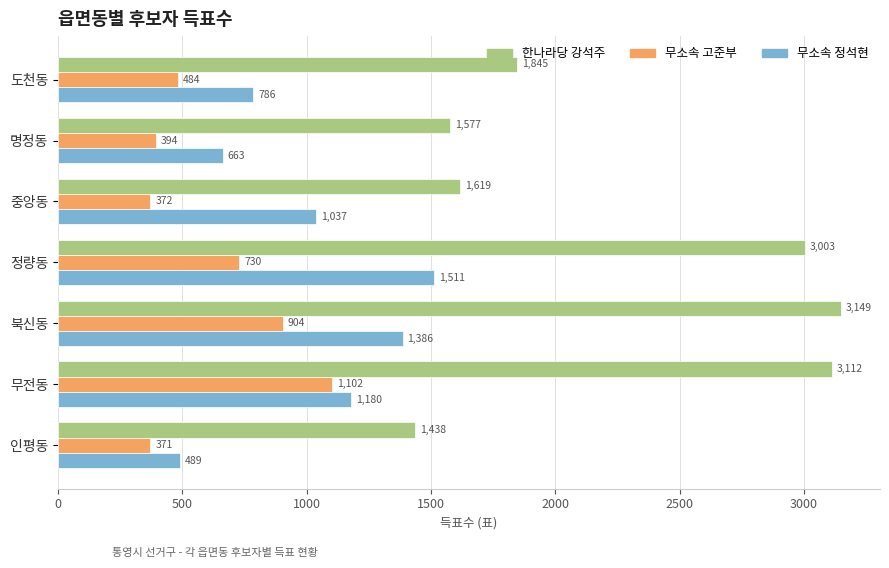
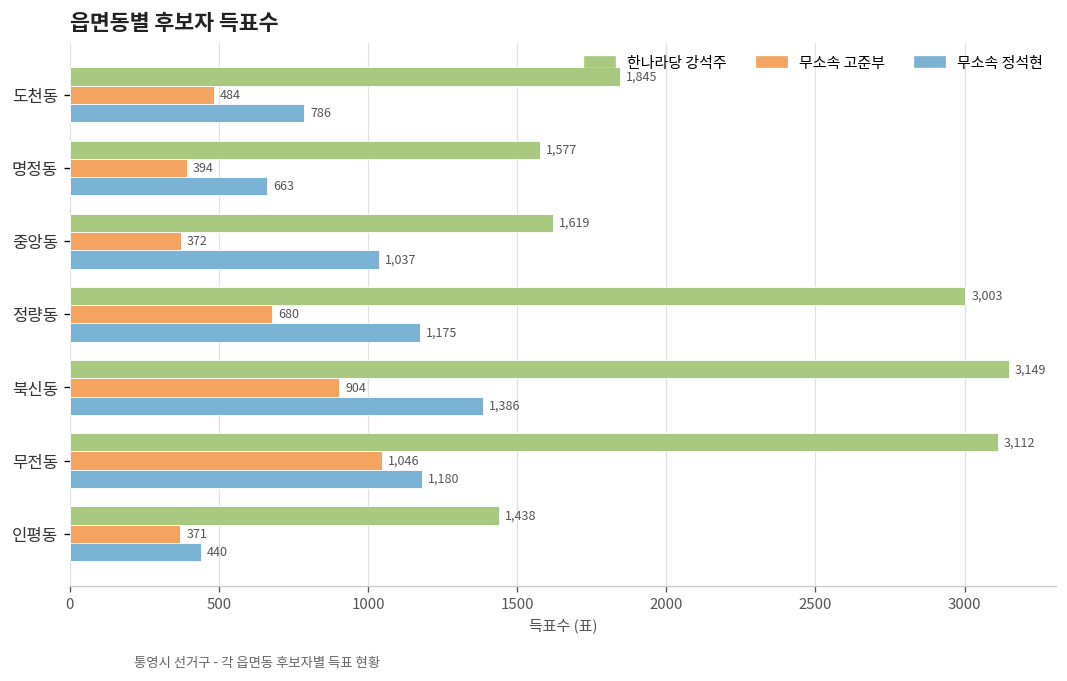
  {
    "한나라당 강석주": {
      "도천동": "1,845",
      "명정동": "1,577",
      "중앙동": "1,619",
      "정량동": "3,003",
      "북신동": "3,149",
      "무전동": "3,112",
      "인평동": "1,438"
    },
    "무소속 고준부": {
      "도천동": "484",
      "명정동": "394",
      "중앙동": "372",
-     "정량동": "730",
+     "정량동": "680",
      "북신동": "904",
-     "무전동": "1,102",
+     "무전동": "1,046",
      "인평동": "371"
    },
    "무소속 정석현": {
      "도천동": "786",
      "명정동": "663",
      "중앙동": "1,037",
-     "정량동": "1,511",
+     "정량동": "1,175",
      "북신동": "1,386",
      "무전동": "1,180",
-     "인평동": "489"
+     "인평동": "440"
    }
  }
